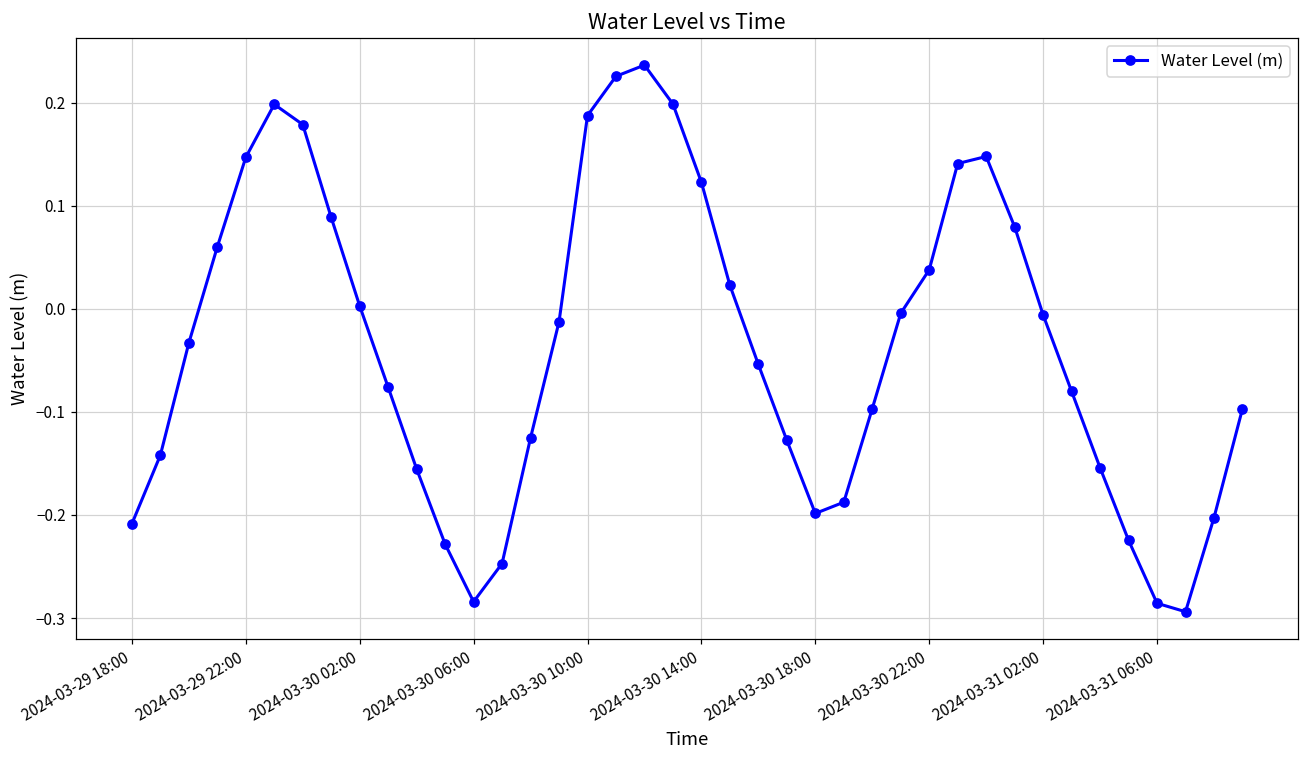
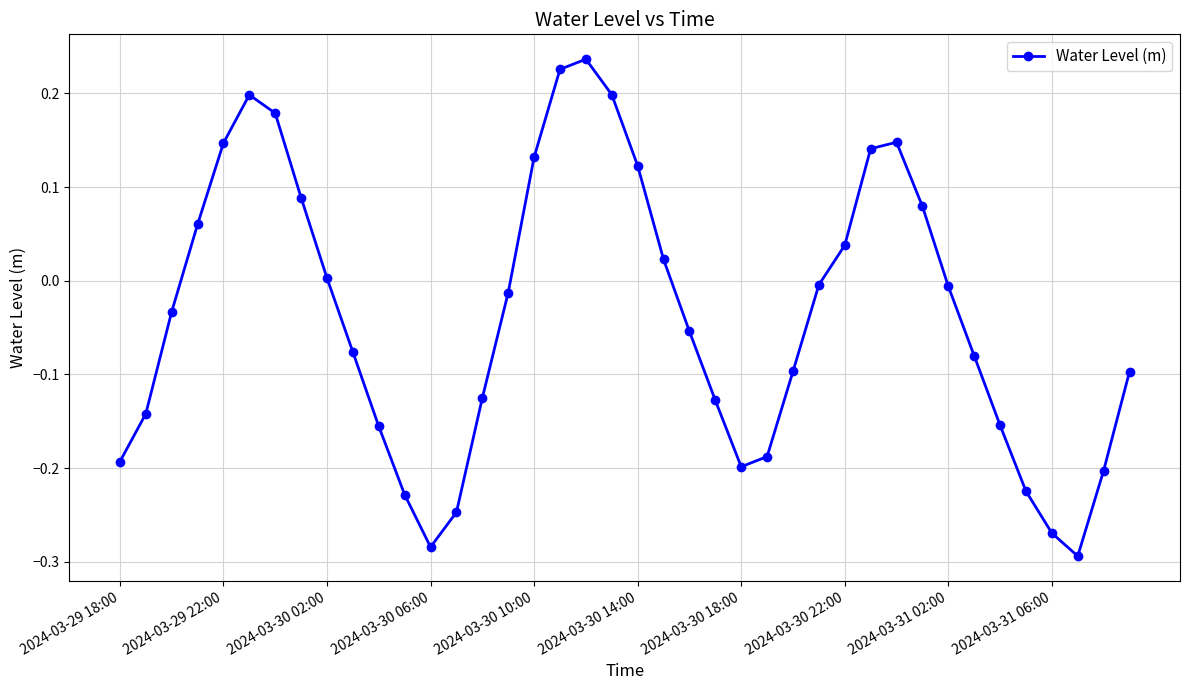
  {
-   "2024-03-29 18:00": -0.21,
+   "2024-03-29 18:00": -0.19,
    "2024-03-29 22:00": 0.15,
    "2024-03-30 02:00": 0.00,
    "2024-03-30 06:00": -0.28,
-   "2024-03-30 10:00": 0.19,
+   "2024-03-30 10:00": 0.13,
    "2024-03-30 14:00": 0.12,
    "2024-03-30 18:00": -0.20,
    "2024-03-30 22:00": 0.04,
    "2024-03-31 02:00": -0.01,
-   "2024-03-31 06:00": -0.29
+   "2024-03-31 06:00": -0.27
  }
